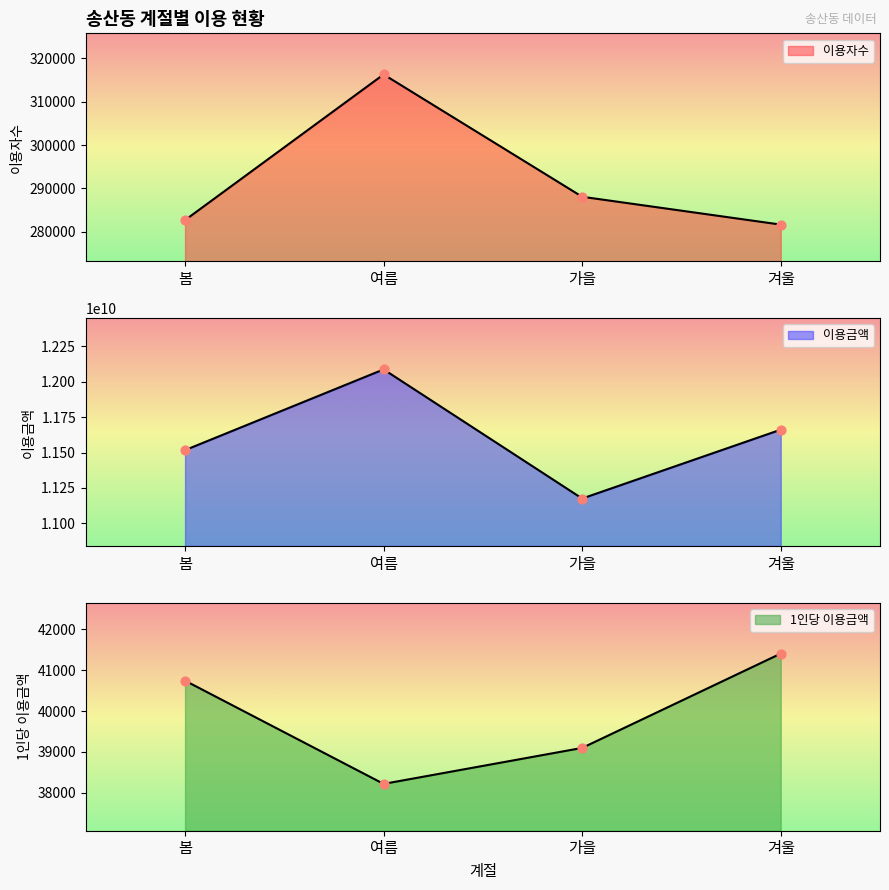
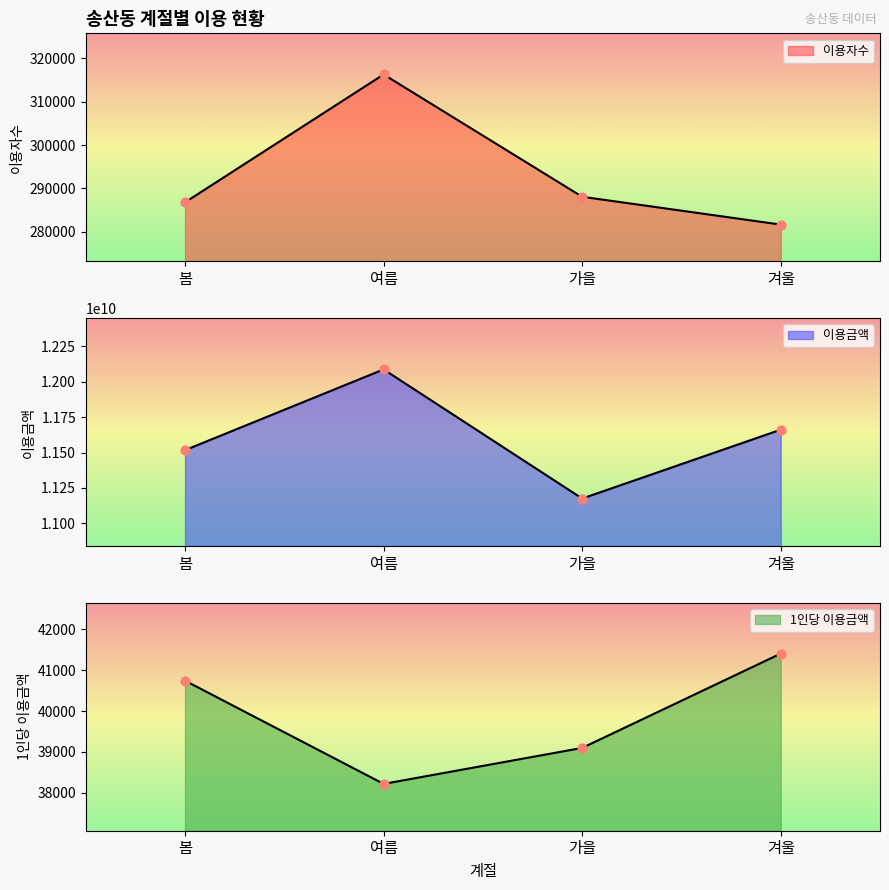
  {
    "송산동 계절별 이용 현황": {
-     "봄": 283000,
+     "봄": 287000,
      "여름": 316000,
      "가을": 288000,
      "겨울": 282000
    }
  }
